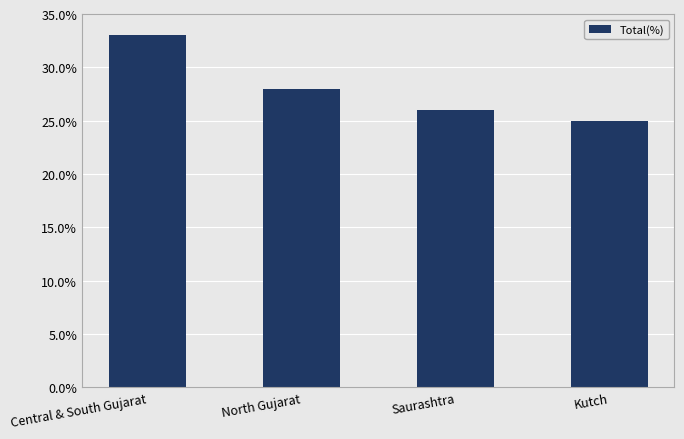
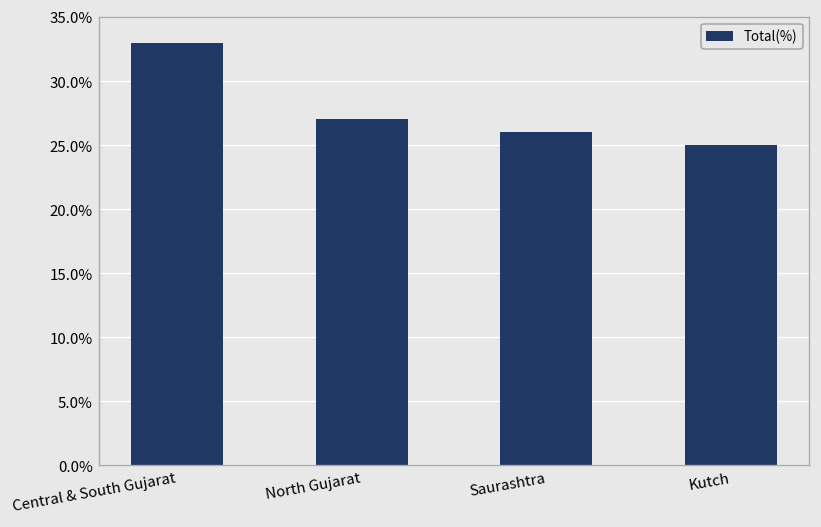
  {
    "Central & South Gujarat": "33%",
-   "North Gujarat": "28%",
+   "North Gujarat": "27%",
    "Saurashtra": "26%",
    "Kutch": "25%"
  }
